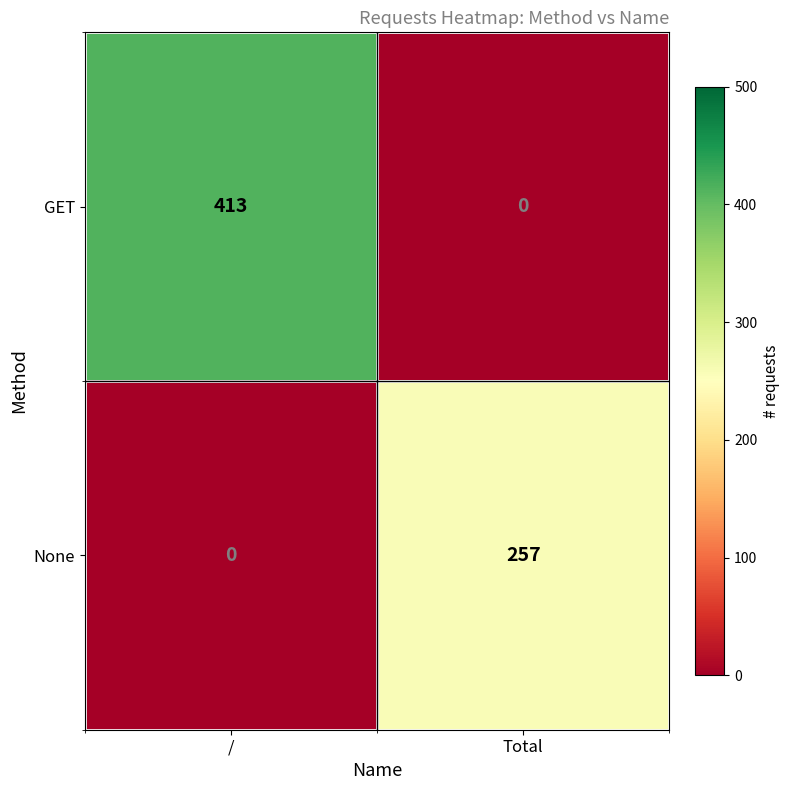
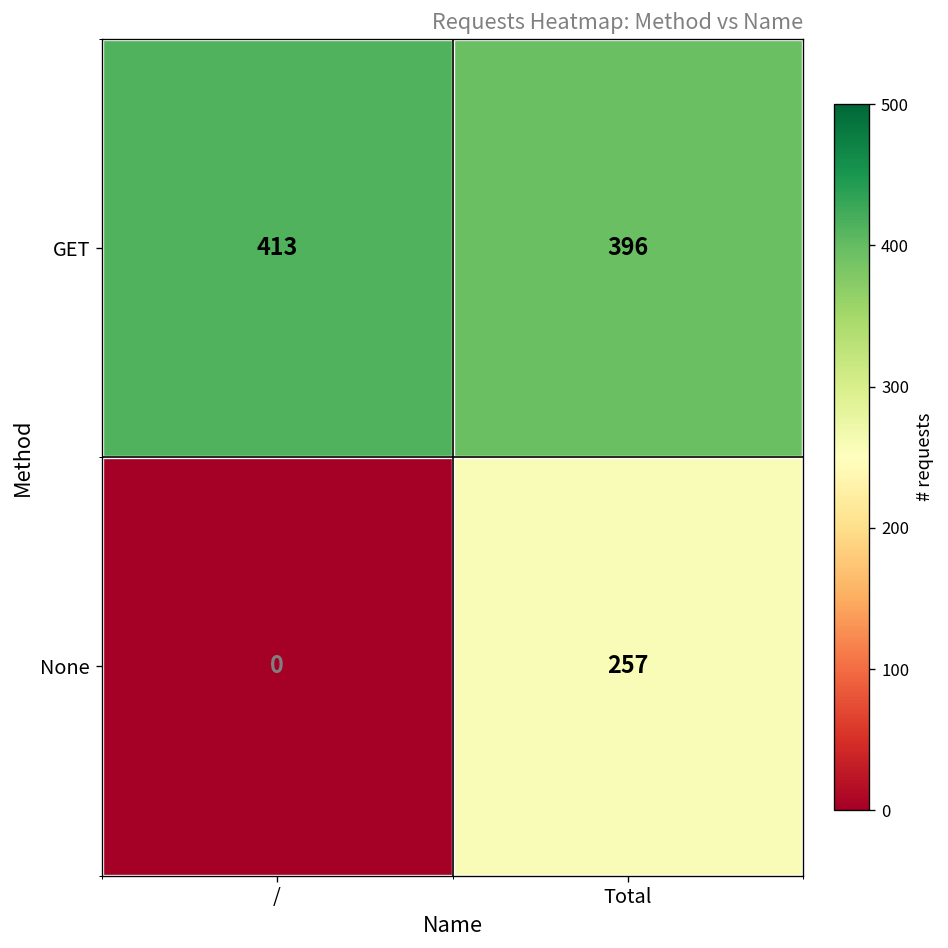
  {
    "GET": {
      "/": 413,
-     "Total": 0
+     "Total": 396
    },
    "None": {
      "/": 0,
      "Total": 257
    }
  }
